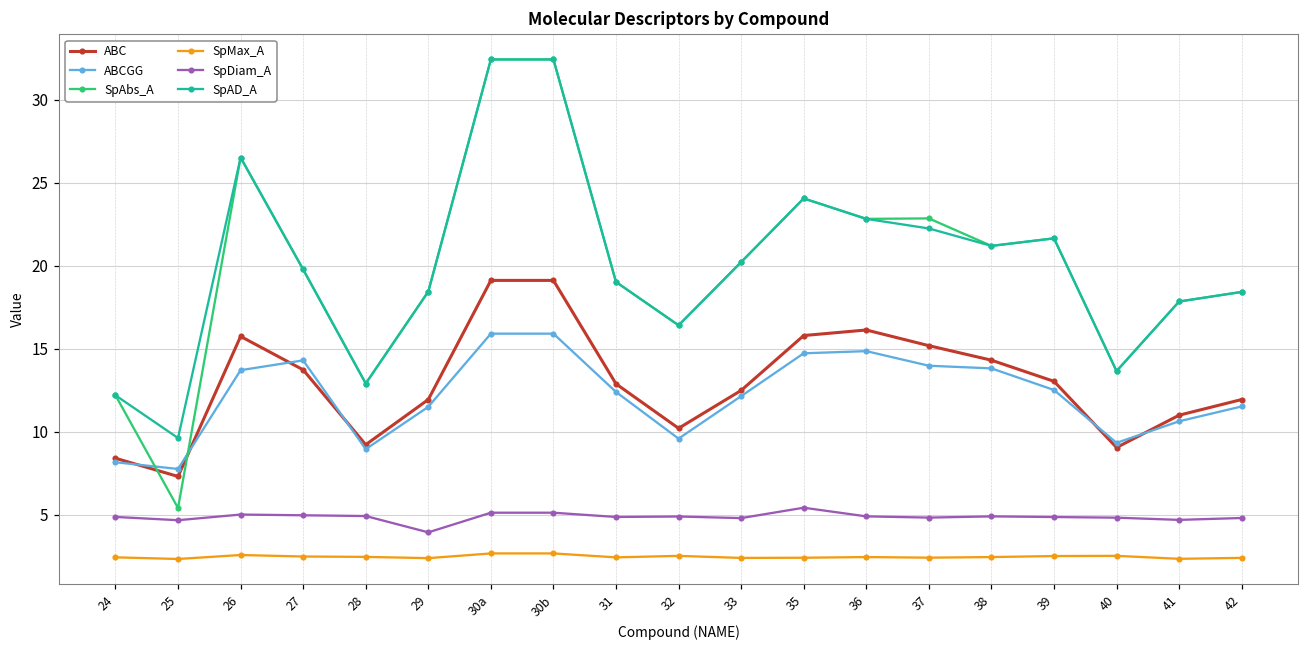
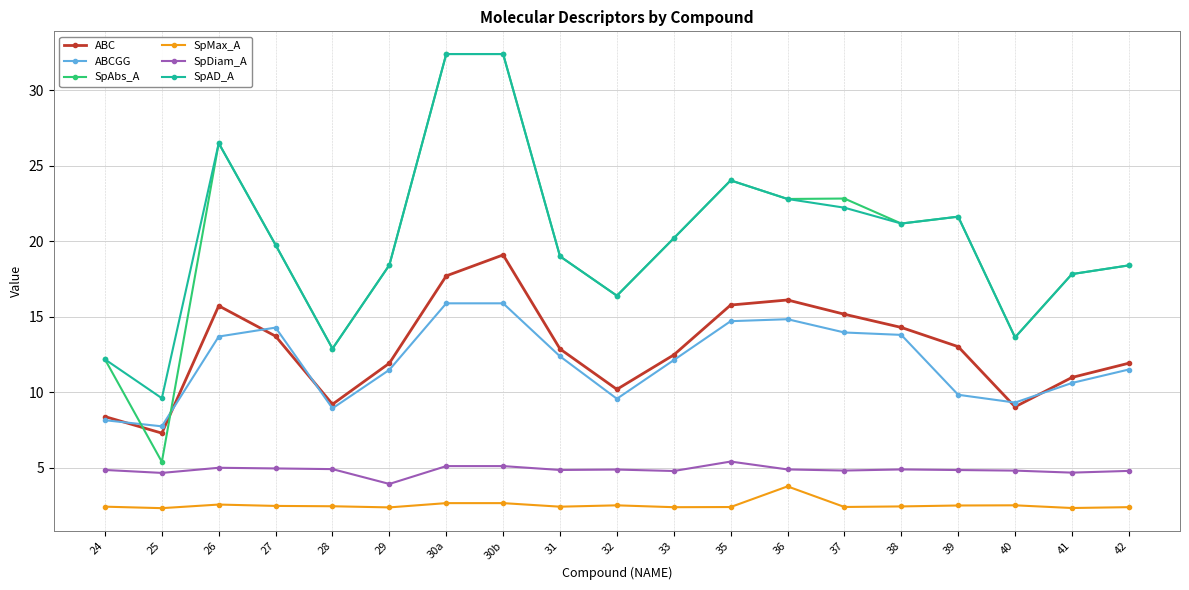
  {
    "ABC": {
      "24": 8.4,
      "25": 7.3,
      "26": 15.7,
      "27": 13.7,
      "28": 9.2,
      "29": 11.9,
-     "30a": 19.1,
+     "30a": 17.7,
      "30b": 19.1,
      "31": 12.9,
      "32": 10.2,
      "33": 12.5,
      "35": 15.8,
      "36": 16.1,
      "37": 15.2,
      "38": 14.3,
      "39": 13.0,
      "40": 9.0,
      "41": 11.0,
      "42": 11.9
    },
    "ABCGG": {
      "24": 8.2,
      "25": 7.8,
      "26": 13.7,
      "27": 14.3,
      "28": 8.9,
      "29": 11.5,
      "30a": 15.9,
      "30b": 15.9,
      "31": 12.4,
      "32": 9.6,
      "33": 12.1,
      "35": 14.7,
      "36": 14.8,
      "37": 14.0,
      "38": 13.8,
-     "39": 12.5,
+     "39": 9.8,
      "40": 9.3,
      "41": 10.6,
      "42": 11.5
    },
    "SpMax_A": {
      "24": 2.4,
      "25": 2.3,
      "26": 2.6,
      "27": 2.5,
      "28": 2.5,
      "29": 2.4,
      "30a": 2.7,
      "30b": 2.7,
      "31": 2.4,
      "32": 2.5,
      "33": 2.4,
      "35": 2.4,
-     "36": 2.4,
+     "36": 3.8,
      "37": 2.4,
      "38": 2.4,
      "39": 2.5,
      "40": 2.5,
      "41": 2.3,
      "42": 2.4
    },
    "SpDiam_A": {
      "24": 4.9,
      "25": 4.7,
      "26": 5.0,
      "27": 5.0,
      "28": 4.9,
      "29": 3.9,
      "30a": 5.1,
      "30b": 5.1,
      "31": 4.9,
      "32": 4.9,
      "33": 4.8,
      "35": 5.4,
      "36": 4.9,
      "37": 4.8,
      "38": 4.9,
      "39": 4.9,
      "40": 4.8,
      "41": 4.7,
      "42": 4.8
    }
  }
